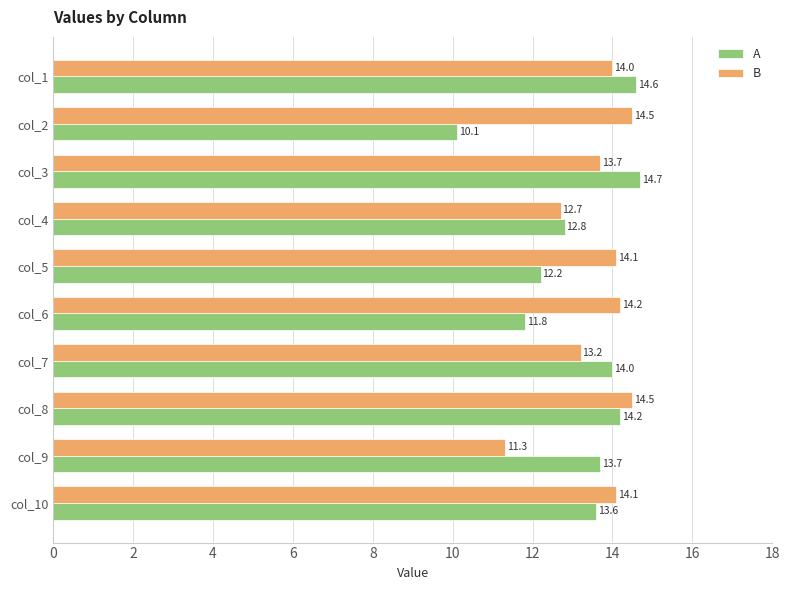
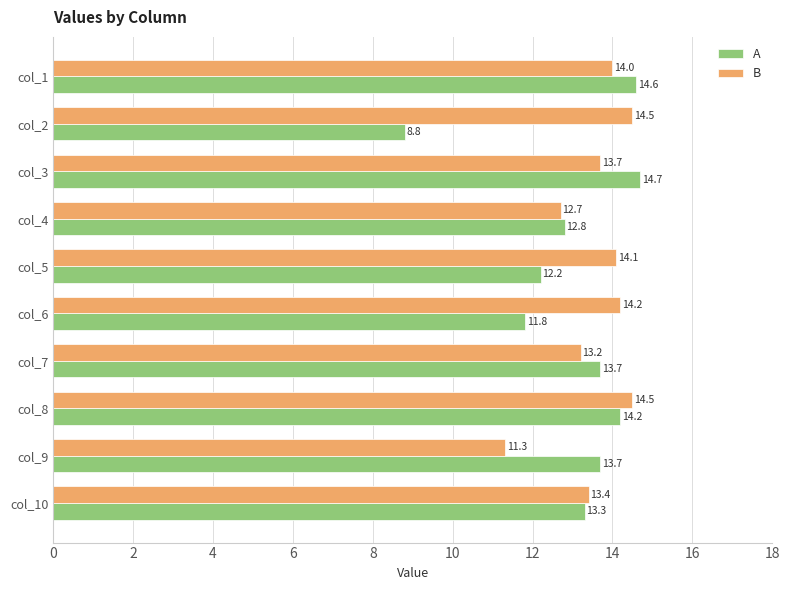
  {
    "А": {
      "col_1": 14.6,
-     "col_2": 10.1,
+     "col_2": 8.8,
      "col_3": 14.7,
      "col_4": 12.8,
      "col_5": 12.2,
      "col_6": 11.8,
-     "col_7": 14.0,
+     "col_7": 13.7,
      "col_8": 14.2,
      "col_9": 13.7,
-     "col_10": 13.6
+     "col_10": 13.3
    },
    "B": {
      "col_1": 14.0,
      "col_2": 14.5,
      "col_3": 13.7,
      "col_4": 12.7,
      "col_5": 14.1,
      "col_6": 14.2,
      "col_7": 13.2,
      "col_8": 14.5,
      "col_9": 11.3,
-     "col_10": 14.1
+     "col_10": 13.4
    }
  }
